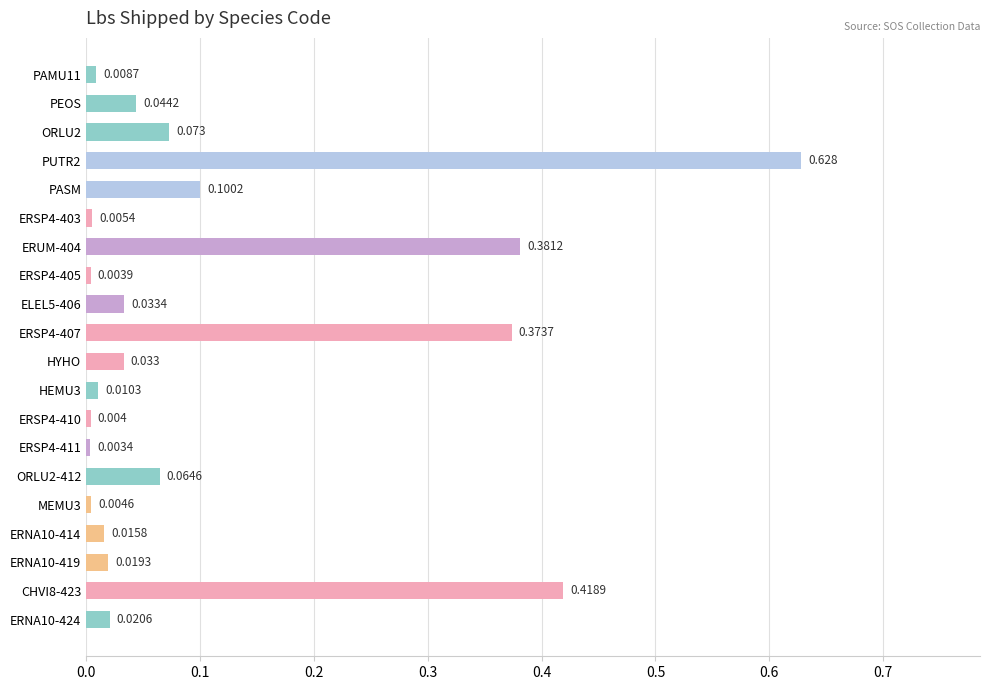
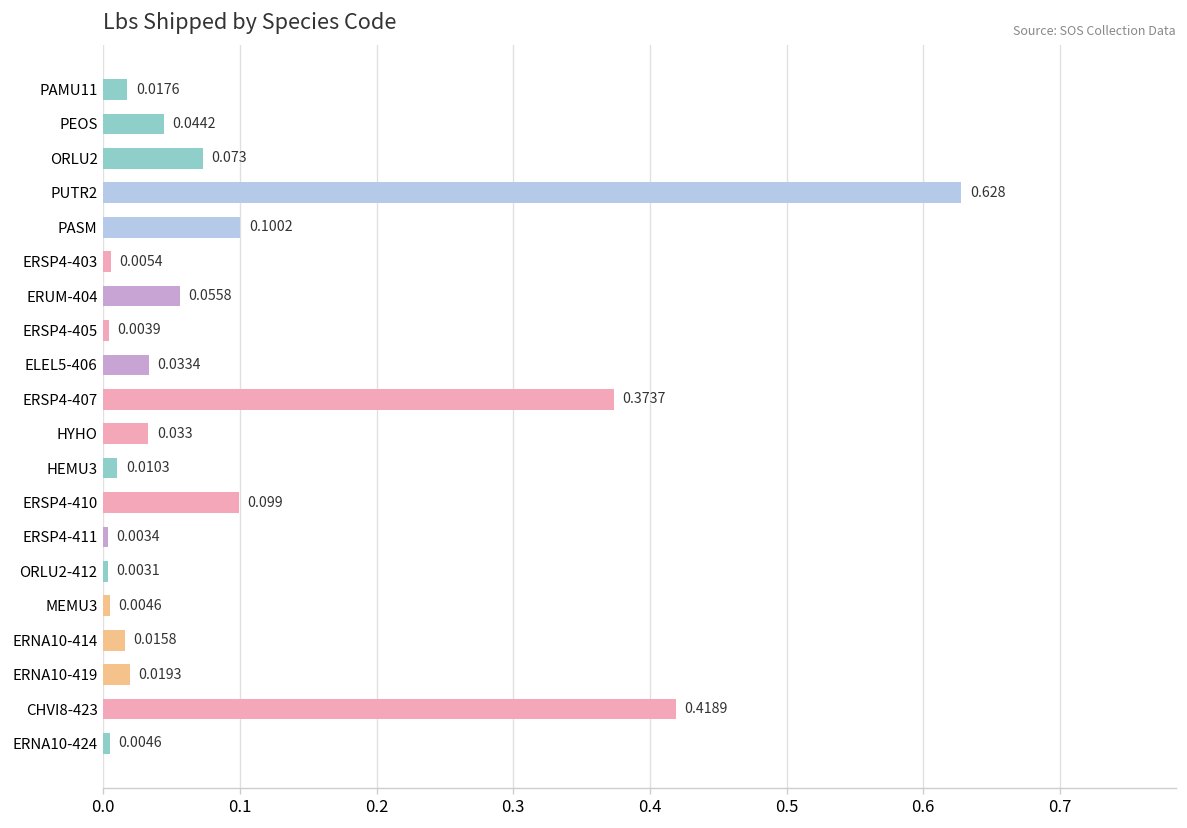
  {
-   "PAMU11": 0.0087,
+   "PAMU11": 0.0176,
    "PEOS": 0.0442,
    "ORLU2": 0.073,
    "PUTR2": 0.628,
    "PASM": 0.1002,
    "ERSP4-403": 0.0054,
-   "ERUM-404": 0.3812,
+   "ERUM-404": 0.0558,
    "ERSP4-405": 0.0039,
    "ELEL5-406": 0.0334,
    "ERSP4-407": 0.3737,
    "HYHO": 0.033,
    "HEMU3": 0.0103,
-   "ERSP4-410": 0.004,
+   "ERSP4-410": 0.099,
    "ERSP4-411": 0.0034,
-   "ORLU2-412": 0.0646,
+   "ORLU2-412": 0.0031,
    "MEMU3": 0.0046,
    "ERNA10-414": 0.0158,
    "ERNA10-419": 0.0193,
    "CHVI8-423": 0.4189,
-   "ERNA10-424": 0.0206
+   "ERNA10-424": 0.0046
  }
